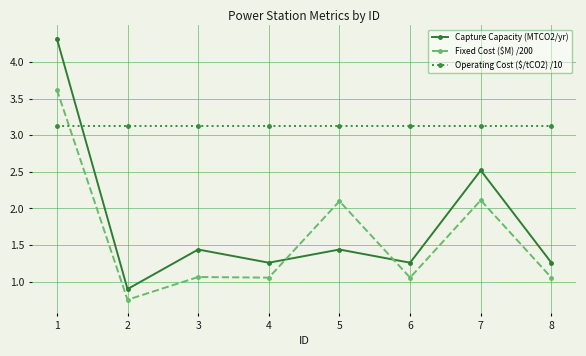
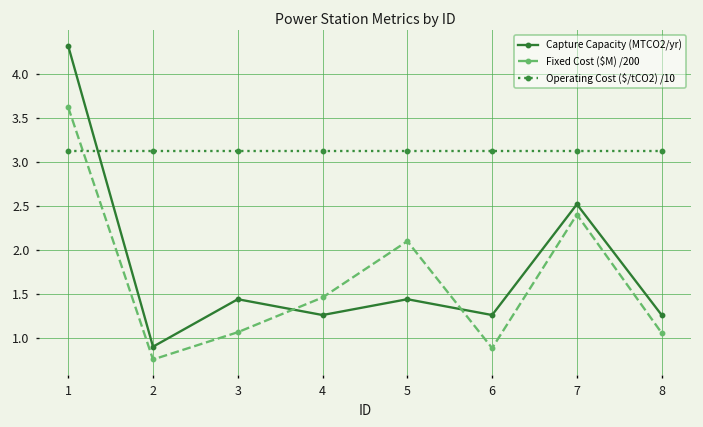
  {
    "Fixed Cost ($M) /200": {
      "1": 3.6,
      "2": 0.8,
      "3": 1.1,
-     "4": 1.1,
+     "4": 1.5,
      "5": 2.1,
-     "6": 1.1,
-     "7": 2.1,
+     "6": 0.9,
+     "7": 2.4,
      "8": 1.1
    }
  }
